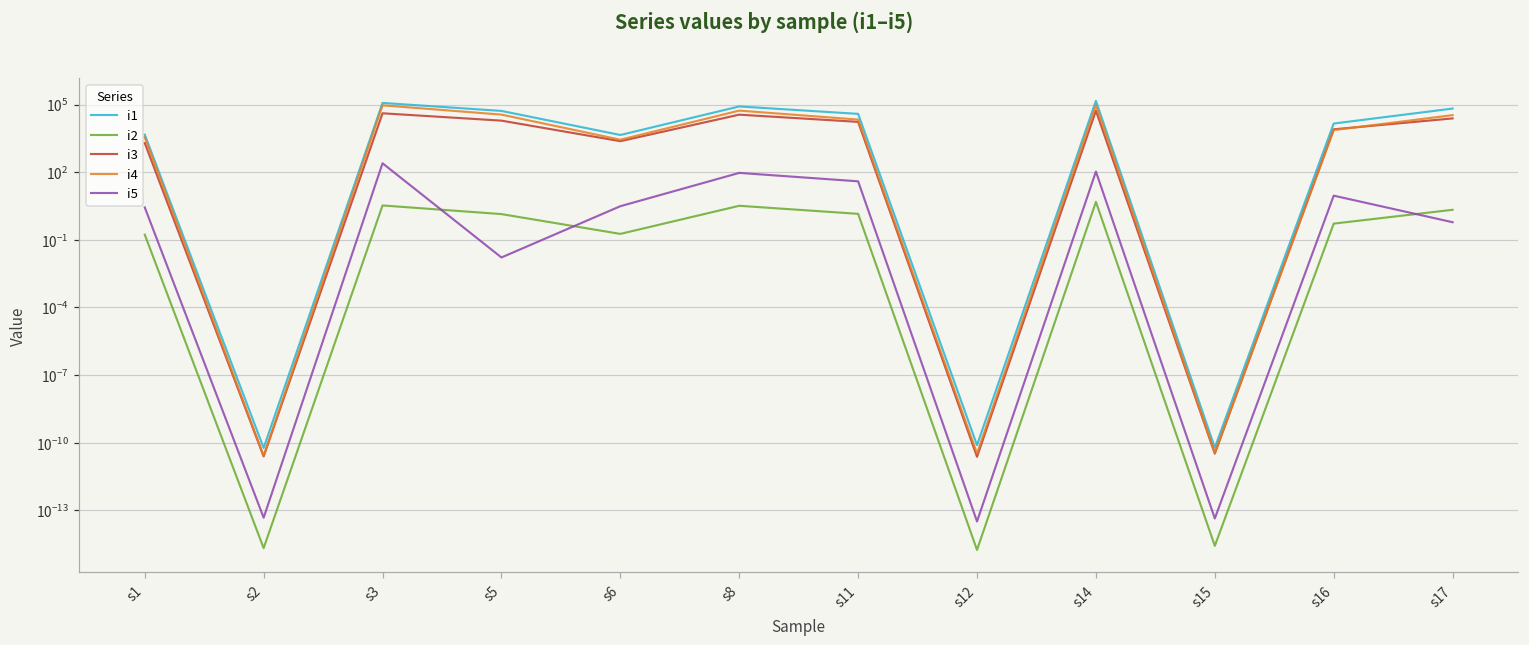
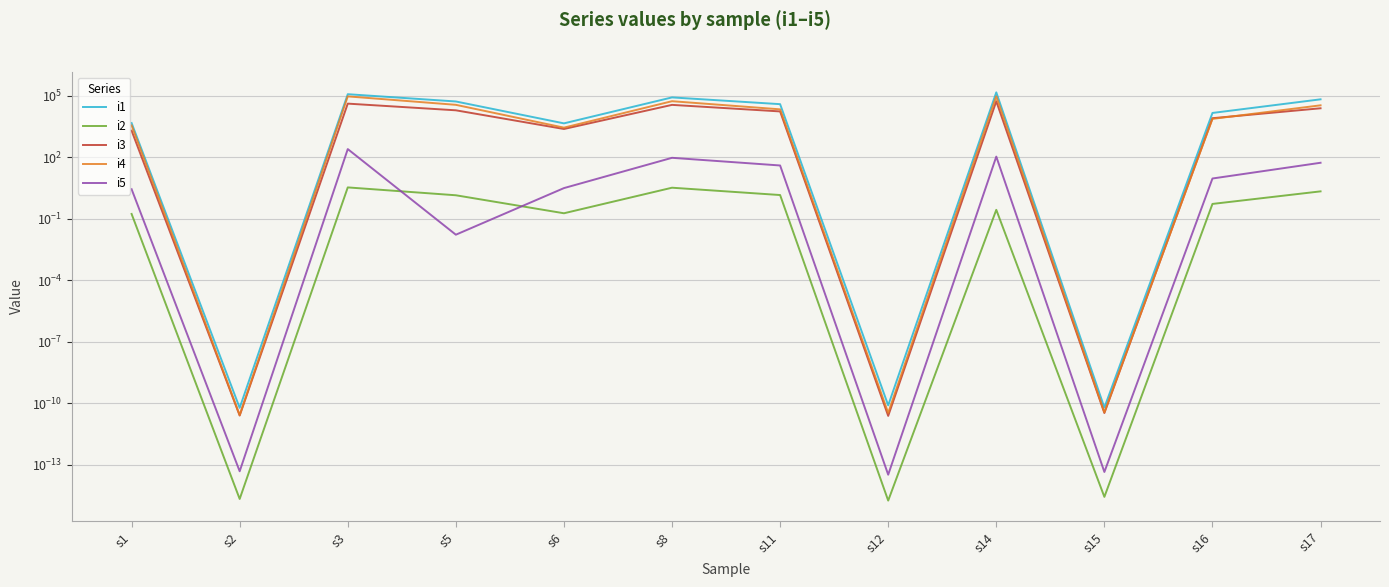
  {
    "i1": {
      "s2": 0.00000000006,
      "s5": 50000,
      "s6": 4000,
      "s8": 80000,
      "s11": 40000,
      "s12": 0.00000000008,
      "s14": 100000,
      "s15": 0.00000000006,
      "s16": 10000,
      "s17": 70000
    },
    "i2": {
      "s1": 0.2,
      "s2": 0.000000000000,
      "s3": 3,
      "s5": 1,
      "s6": 0.2,
      "s8": 3,
      "s11": 1,
      "s12": 0.000000000000,
-     "s14": 5,
+     "s14": 0.3,
      "s15": 0.000000000000,
      "s16": 0.5,
      "s17": 2
    },
    "i3": {
      "s1": 2000,
      "s3": 40000,
      "s5": 20000,
      "s8": 40000,
      "s12": 0.00000000002,
      "s14": 50000,
      "s17": 20000
    },
    "i4": {
      "s5": 40000,
      "s8": 50000,
      "s12": 0.00000000003,
      "s14": 100000,
      "s17": 30000
    },
    "i5": {
      "s1": 3,
      "s2": 0.000000000000,
      "s3": 200,
      "s5": 0.02,
      "s6": 3,
      "s8": 100,
      "s11": 40,
      "s12": 0.000000000000,
      "s14": 100,
      "s15": 0.000000000000,
      "s16": 10,
-     "s17": 0.6
+     "s17": 50
    }
  }
